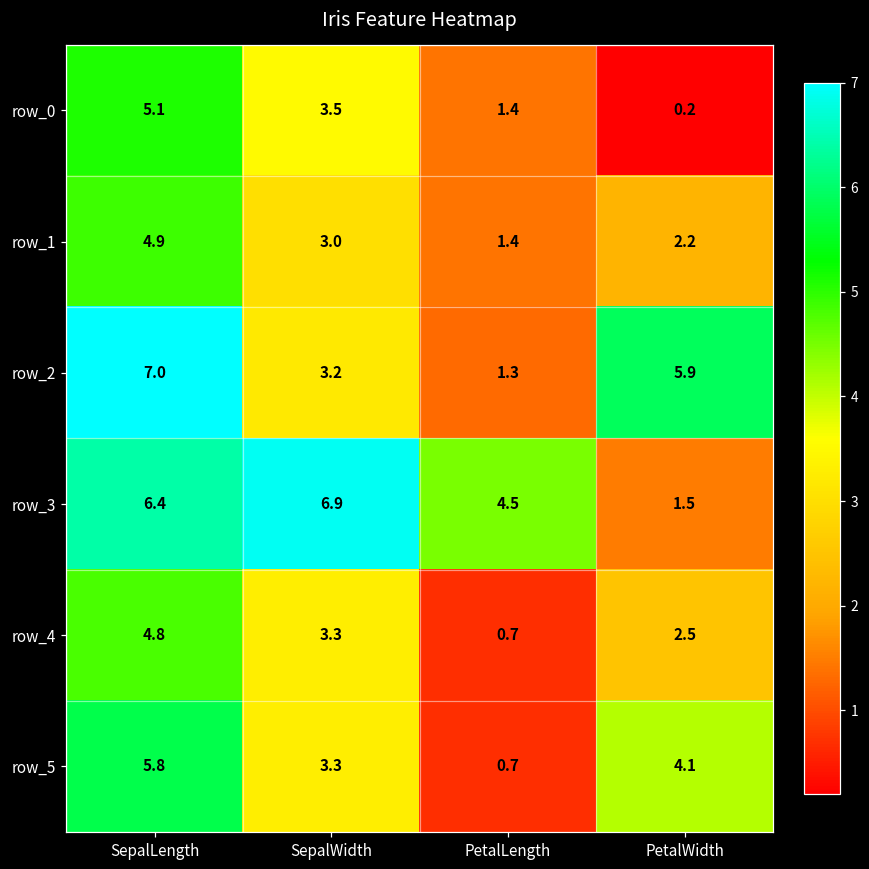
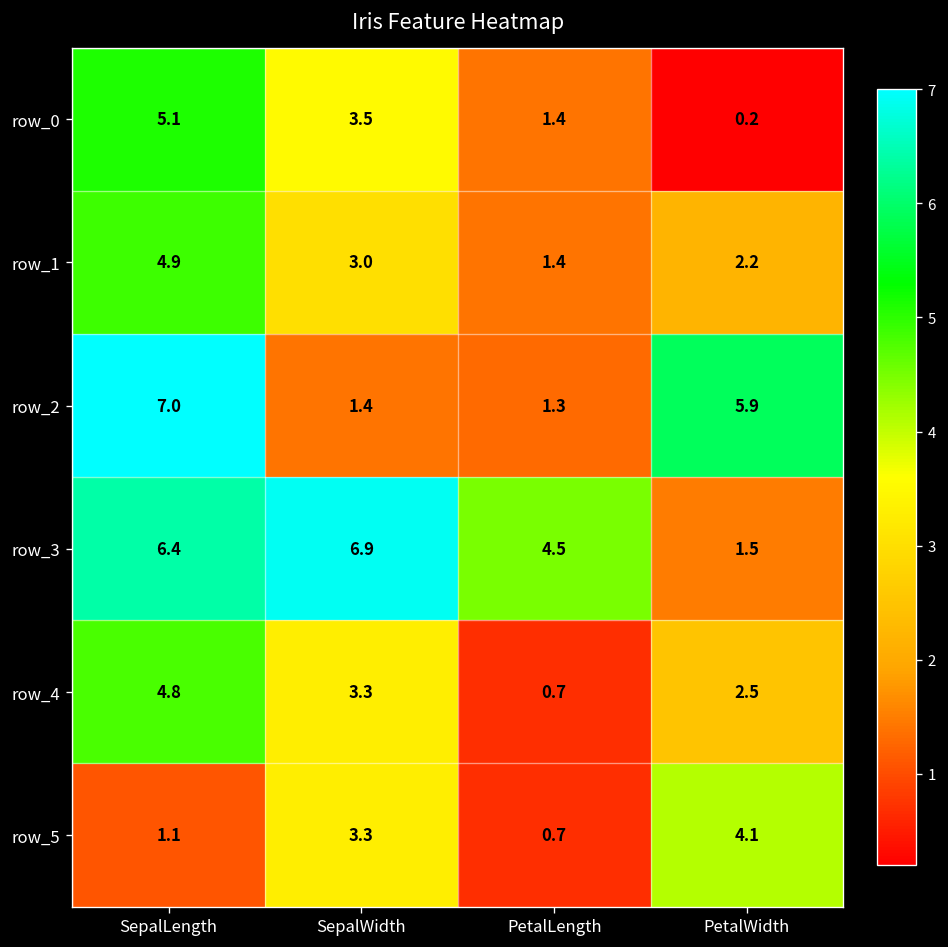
  {
    "row_0": {
      "SepalLength": 5.1,
      "SepalWidth": 3.5,
      "PetalLength": 1.4,
      "PetalWidth": 0.2
    },
    "row_1": {
      "SepalLength": 4.9,
      "SepalWidth": 3.0,
      "PetalLength": 1.4,
      "PetalWidth": 2.2
    },
    "row_2": {
      "SepalLength": 7.0,
-     "SepalWidth": 3.2,
+     "SepalWidth": 1.4,
      "PetalLength": 1.3,
      "PetalWidth": 5.9
    },
    "row_3": {
      "SepalLength": 6.4,
      "SepalWidth": 6.9,
      "PetalLength": 4.5,
      "PetalWidth": 1.5
    },
    "row_4": {
      "SepalLength": 4.8,
      "SepalWidth": 3.3,
      "PetalLength": 0.7,
      "PetalWidth": 2.5
    },
    "row_5": {
-     "SepalLength": 5.8,
+     "SepalLength": 1.1,
      "SepalWidth": 3.3,
      "PetalLength": 0.7,
      "PetalWidth": 4.1
    }
  }
